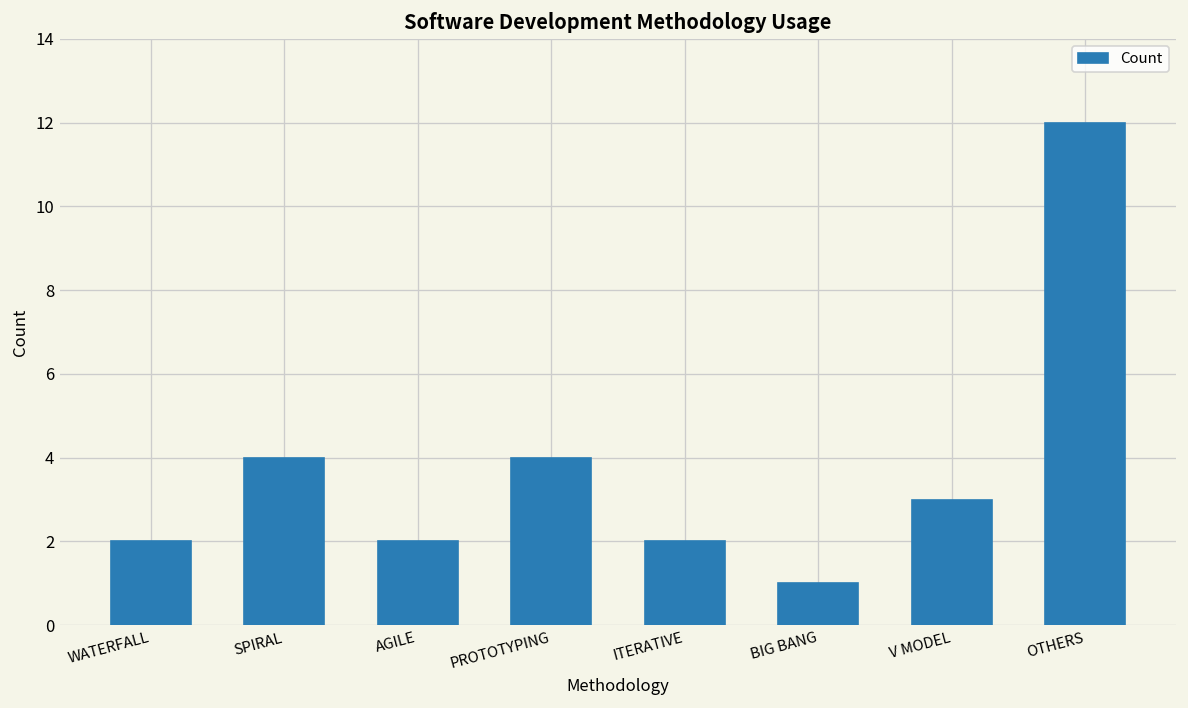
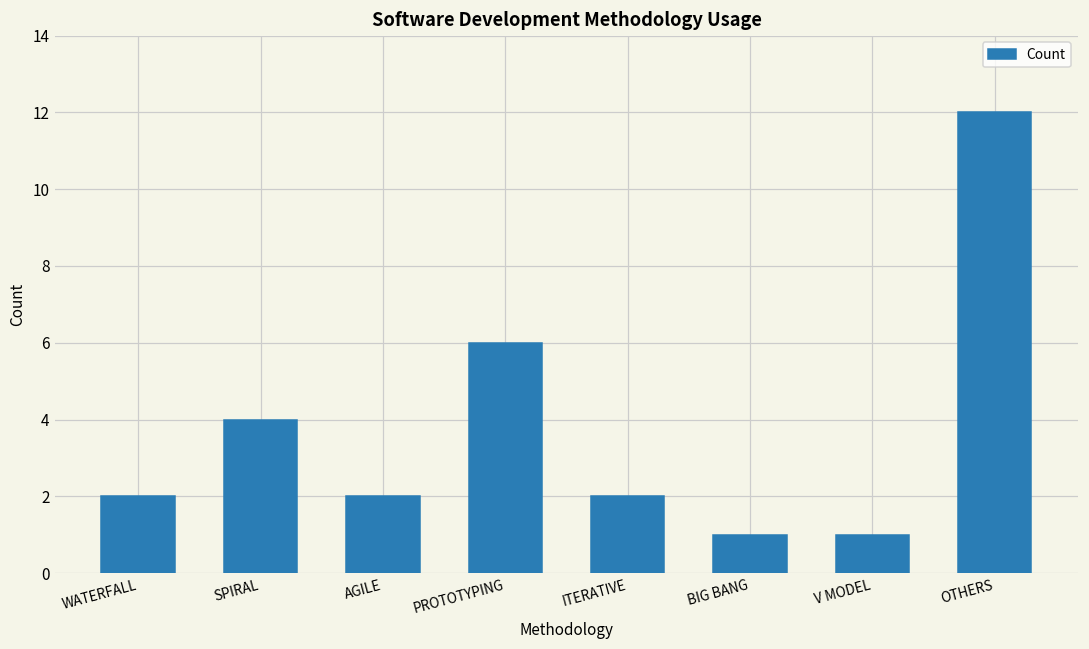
  {
    "WATERFALL": 2,
    "SPIRAL": 4,
    "AGILE": 2,
-   "PROTOTYPING": 4,
+   "PROTOTYPING": 6,
    "ITERATIVE": 2,
    "BIG BANG": 1,
-   "V MODEL": 3,
+   "V MODEL": 1,
    "OTHERS": 12
  }
